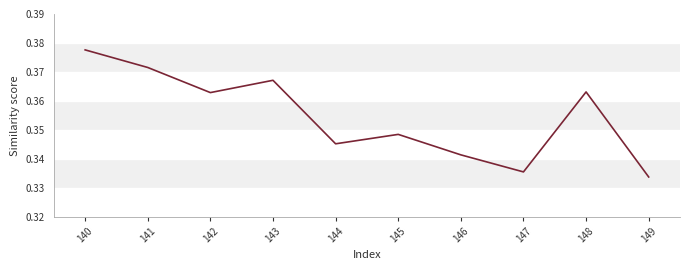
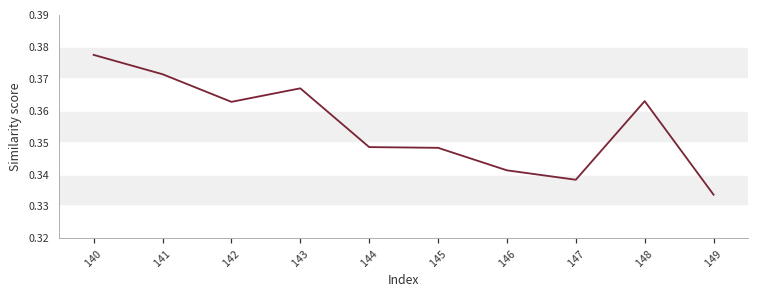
  {
    "140": 0.378,
    "141": 0.372,
    "142": 0.363,
    "143": 0.367,
-   "144": 0.345,
+   "144": 0.349,
    "145": 0.348,
    "146": 0.341,
-   "147": 0.335,
+   "147": 0.338,
    "148": 0.363,
    "149": 0.334
  }
